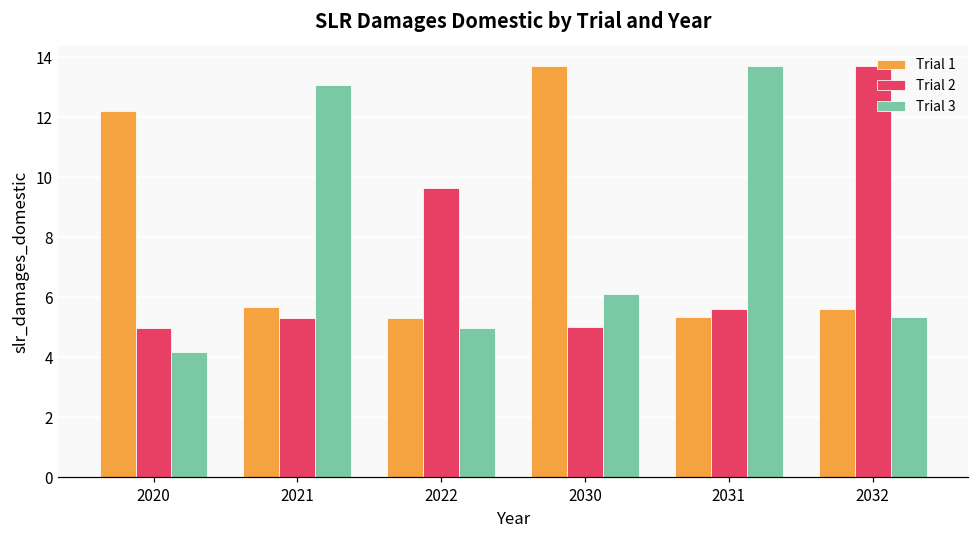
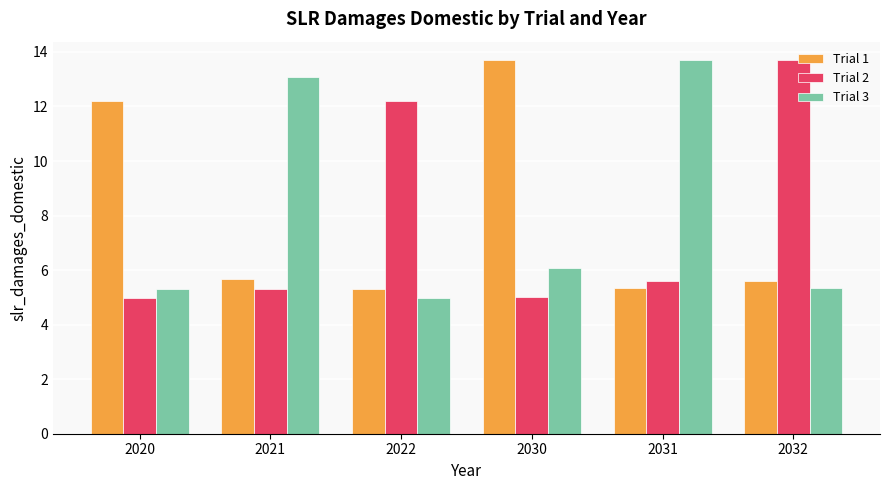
  {
    "Trial 1": {
      "2020": 12.2,
      "2021": 5.7,
      "2022": 5.3,
      "2030": 13.7,
      "2031": 5.3,
      "2032": 5.6
    },
    "Trial 2": {
      "2020": 5.0,
      "2021": 5.3,
-     "2022": 9.7,
+     "2022": 12.2,
      "2030": 5.0,
      "2031": 5.6,
      "2032": 13.7
    },
    "Trial 3": {
-     "2020": 4.2,
+     "2020": 5.3,
      "2021": 13.1,
      "2022": 5.0,
      "2030": 6.1,
      "2031": 13.7,
      "2032": 5.3
    }
  }
